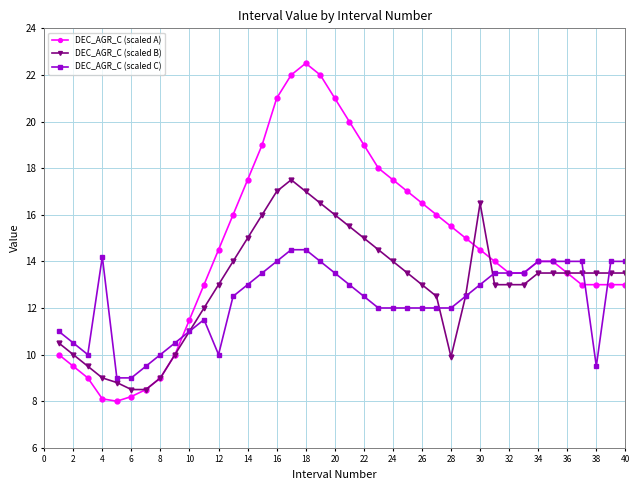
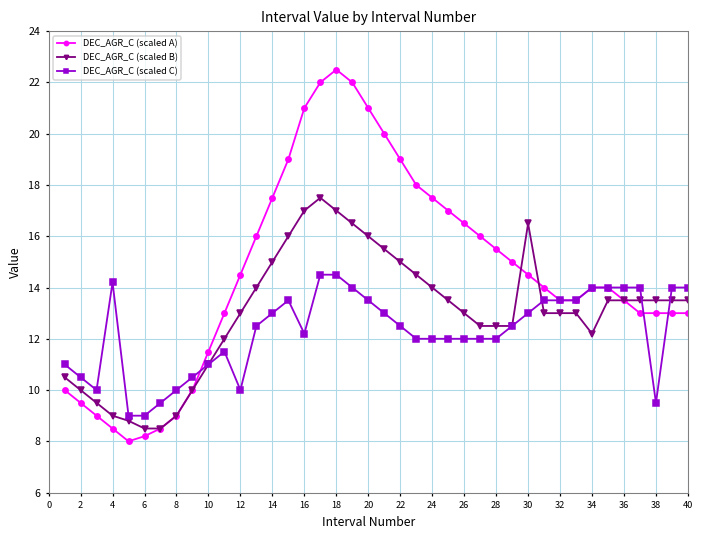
  {
    "DEC_AGR_C (scaled A)": {
      "2": 9.5,
-     "4": 8.1,
+     "4": 8.5,
      "6": 8.2,
      "10": 11.5,
      "12": 14.5,
      "14": 17.5,
      "16": 21.0,
      "18": 22.5,
      "20": 21.0,
      "22": 19.0,
      "24": 17.5,
      "26": 16.5,
      "28": 15.5,
      "30": 14.5,
      "38": 13.0,
      "40": 13.0
    },
    "DEC_AGR_C (scaled B)": {
      "2": 10.0,
      "4": 9.0,
      "6": 8.5,
      "12": 13.0,
      "14": 15.0,
      "16": 17.0,
      "18": 17.0,
      "20": 16.0,
      "22": 15.0,
      "24": 14.0,
      "26": 13.0,
-     "28": 9.9,
+     "28": 12.5,
      "30": 16.5,
      "32": 13.0,
-     "34": 13.5,
+     "34": 12.2,
      "38": 13.5,
      "40": 13.5
    },
    "DEC_AGR_C (scaled C)": {
      "2": 10.5,
      "4": 14.2,
      "6": 9.0,
      "8": 10.0,
      "12": 10.0,
      "14": 13.0,
-     "16": 14.0,
+     "16": 12.2,
      "18": 14.5,
      "20": 13.5,
      "22": 12.5,
      "24": 12.0,
      "26": 12.0,
      "28": 12.0,
      "30": 13.0,
      "36": 14.0,
      "38": 9.5,
      "40": 14.0
    }
  }
